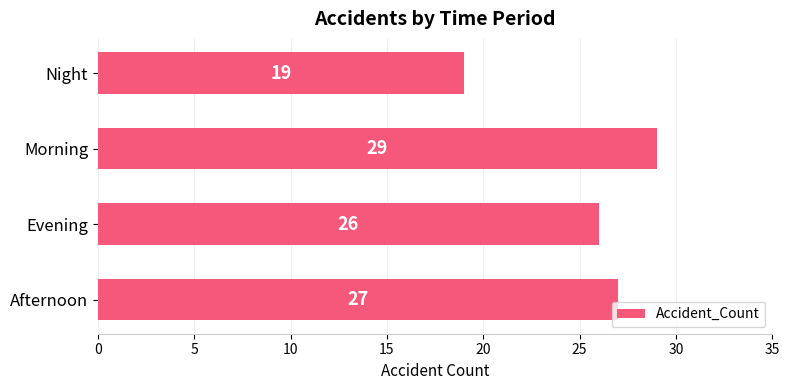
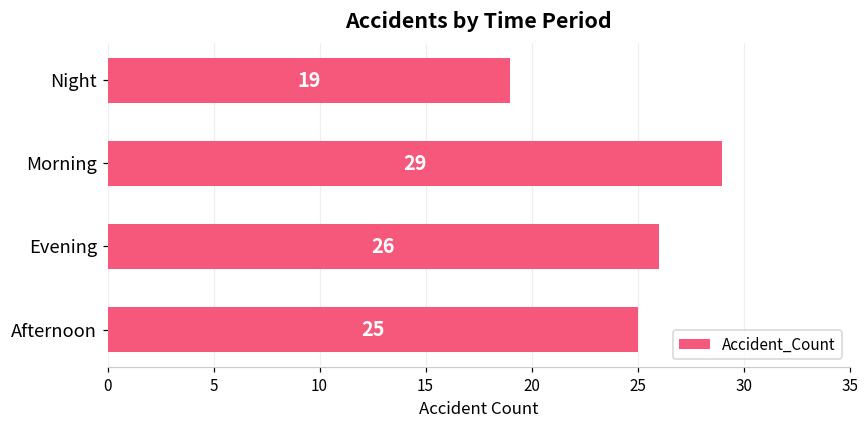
  {
    "Night": 19,
    "Morning": 29,
    "Evening": 26,
-   "Afternoon": 27
+   "Afternoon": 25
  }
